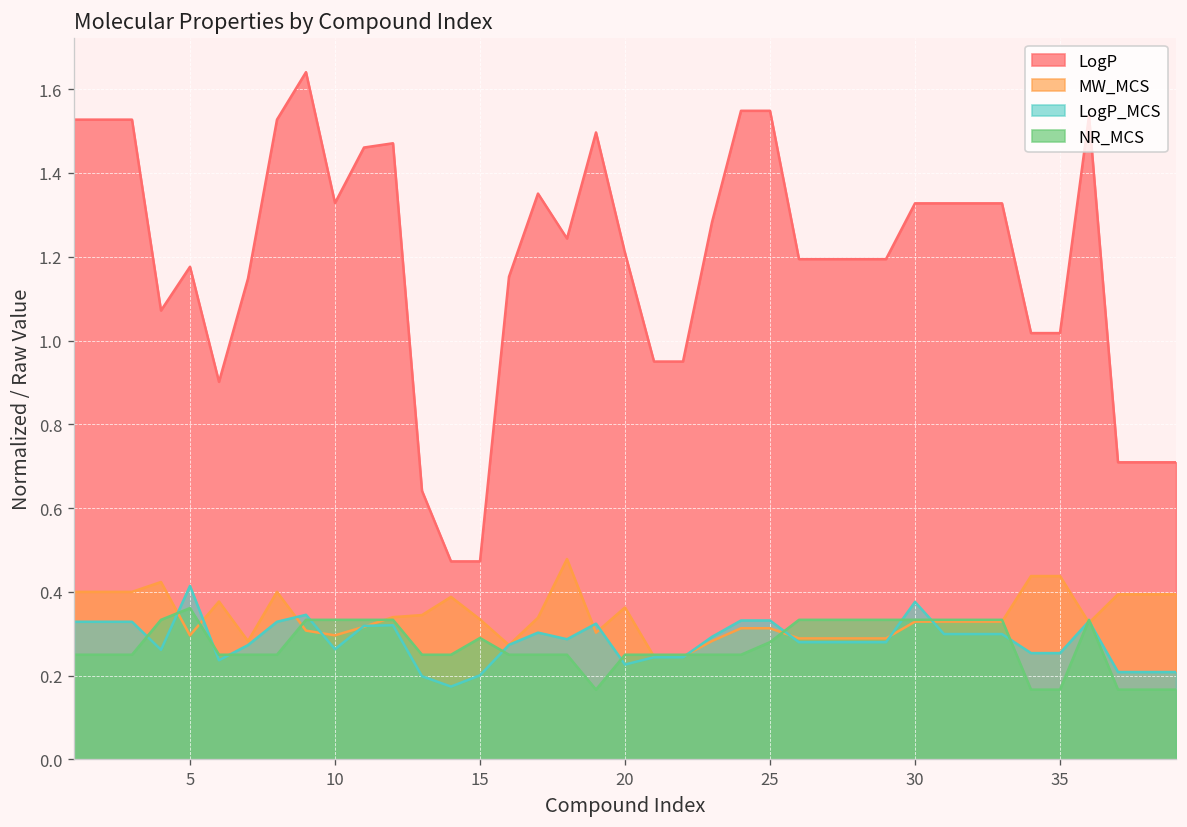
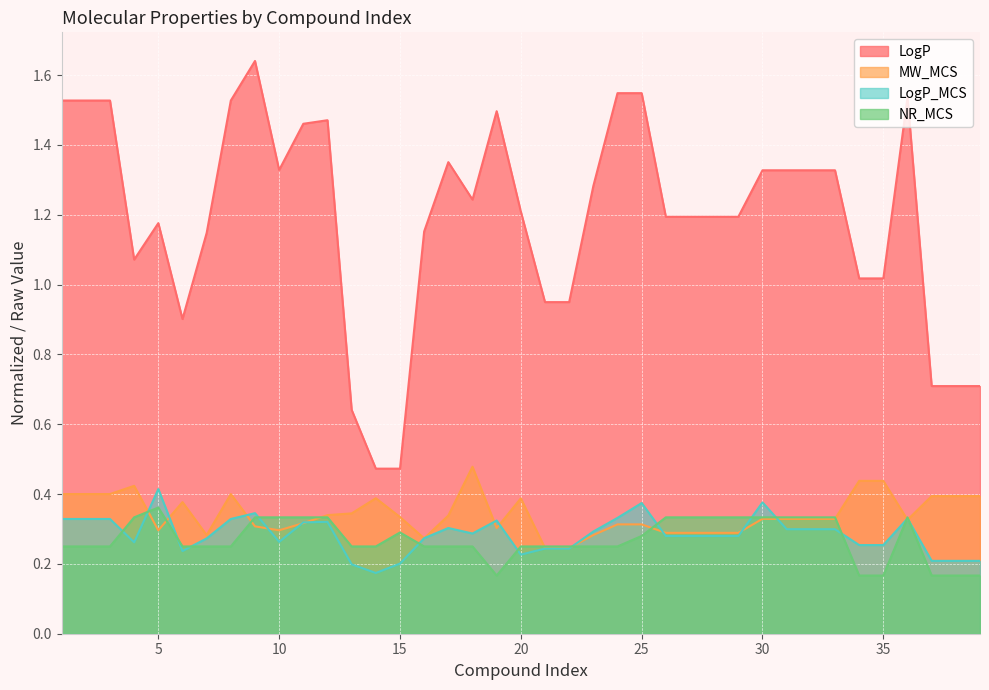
  {
    "LogP": {
      "5": 1.18,
      "10": 1.33,
      "15": 0.47,
      "20": 1.21,
      "25": 1.55,
      "30": 1.33,
      "35": 1.02
    },
    "MW_MCS": {
      "5": 0.30,
      "10": 0.30,
      "15": 0.33,
-     "20": 0.36,
+     "20": 0.39,
      "25": 0.31,
      "35": 0.44
    },
    "LogP_MCS": {
      "5": 0.41,
      "10": 0.26,
      "15": 0.20,
      "20": 0.23,
-     "25": 0.33,
+     "25": 0.37,
      "30": 0.38,
      "35": 0.25
    },
    "NR_MCS": {
      "5": 0.36,
      "10": 0.33,
      "15": 0.29,
      "20": 0.25,
      "25": 0.28,
      "35": 0.17
    }
  }
